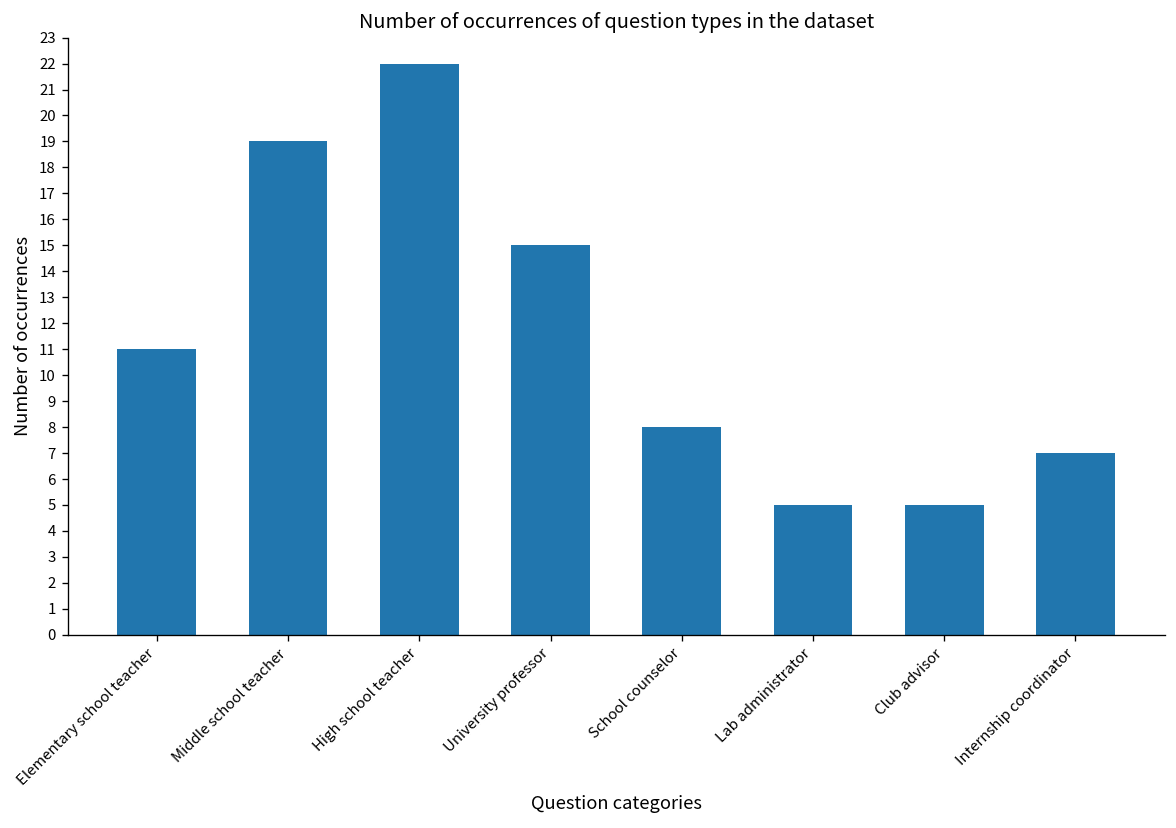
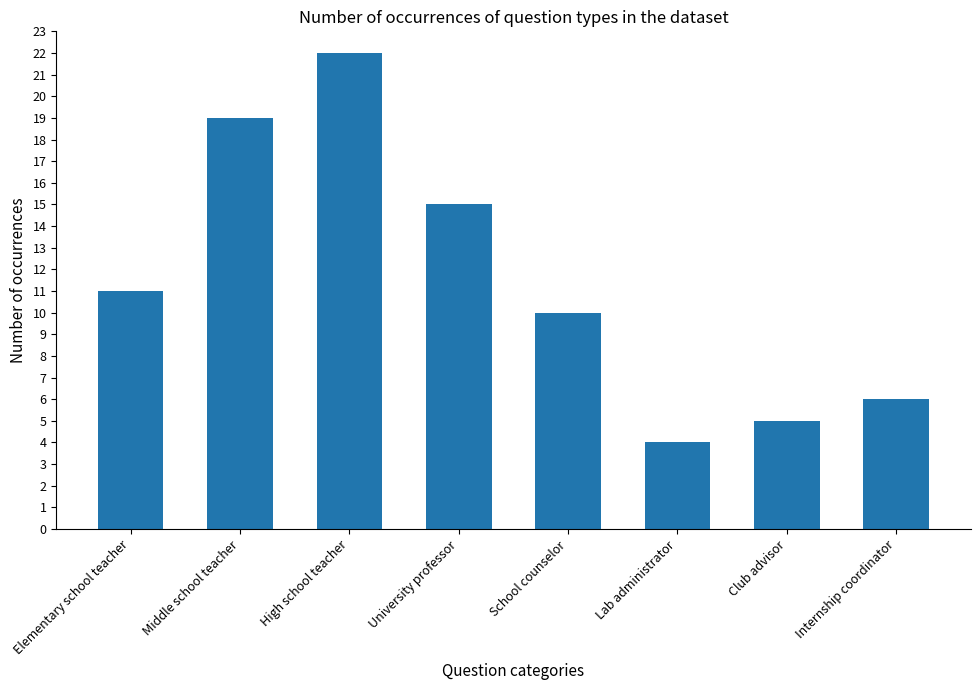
  {
    "Elementary school teacher": 11,
    "Middle school teacher": 19,
    "High school teacher": 22,
    "University professor": 15,
-   "School counselor": 8,
-   "Lab administrator": 5,
+   "School counselor": 10,
+   "Lab administrator": 4,
    "Club advisor": 5,
-   "Internship coordinator": 7
+   "Internship coordinator": 6
  }
